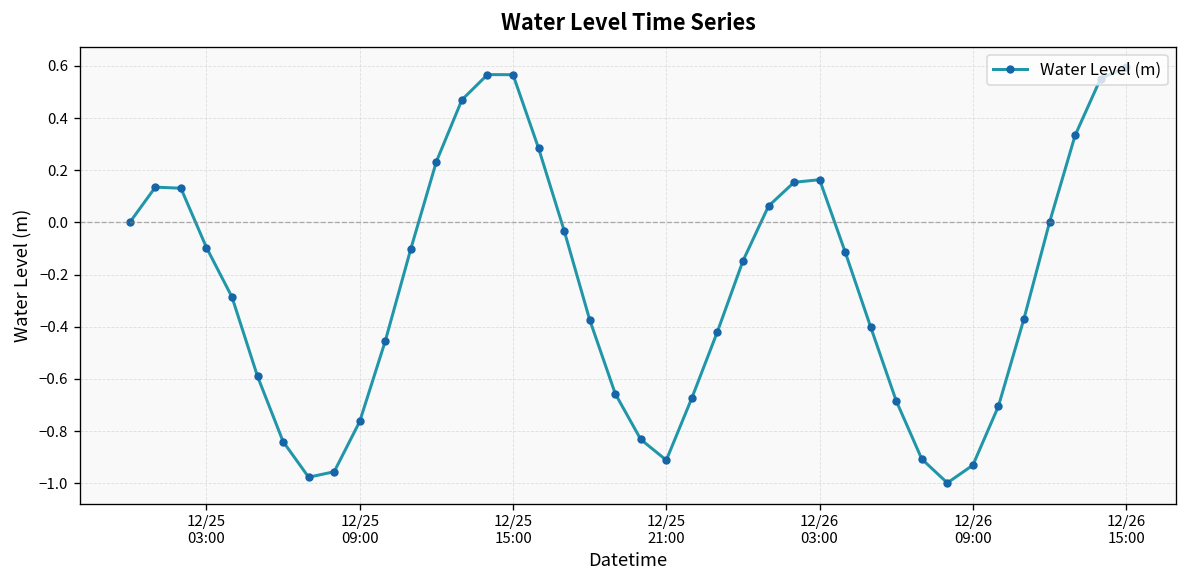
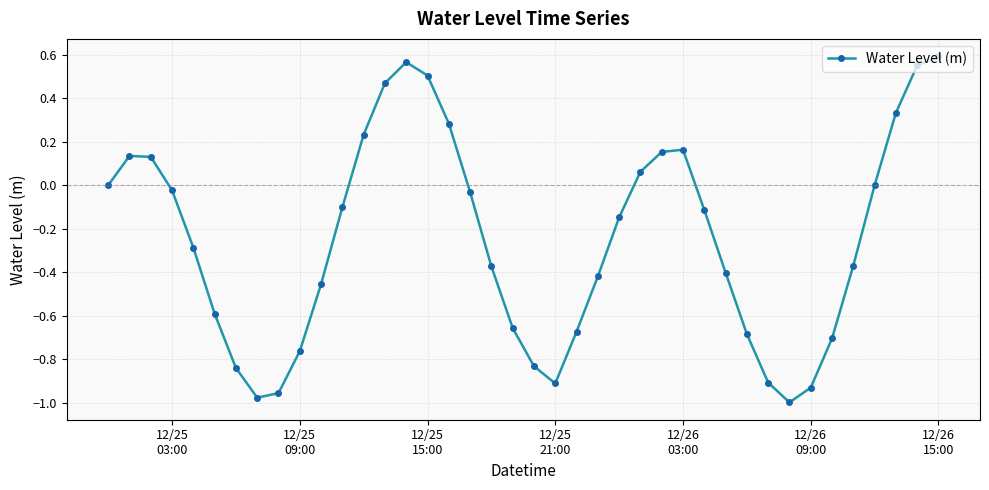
  {
-   "12/25 03:00": -0.10,
+   "12/25 03:00": -0.02,
    "12/25 09:00": -0.76,
-   "12/25 15:00": 0.57,
+   "12/25 15:00": 0.51,
    "12/25 21:00": -0.91,
    "12/26 03:00": 0.16,
    "12/26 09:00": -0.93
  }
